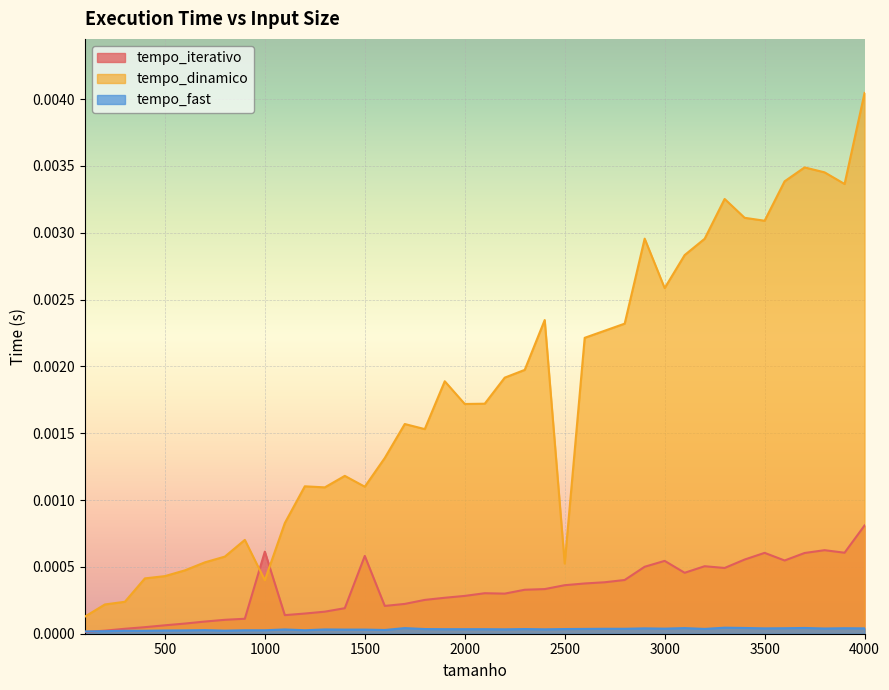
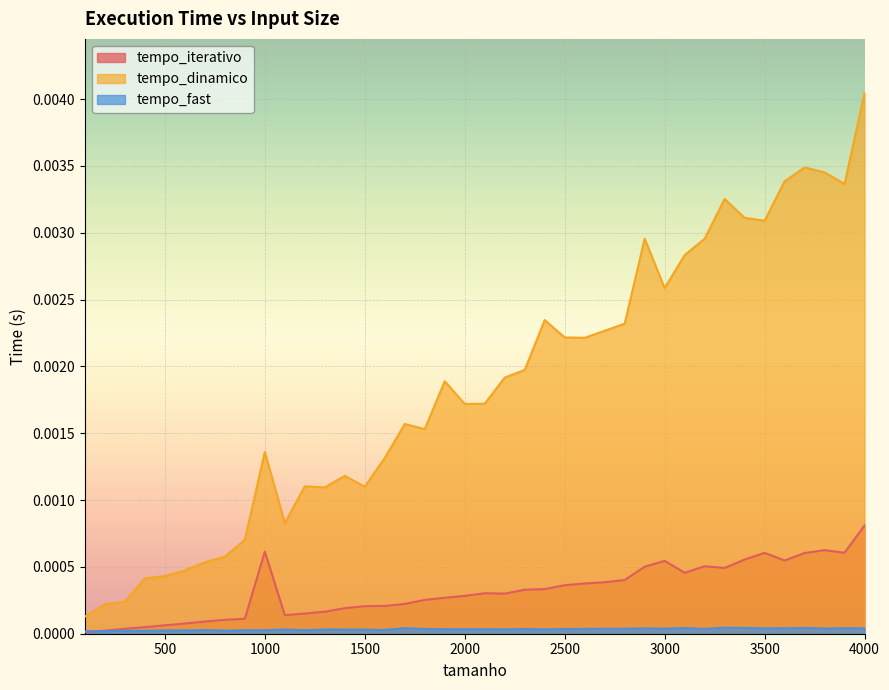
  {
    "tempo_iterativo": {
      "500": 0.00006,
      "1000": 0.00061,
-     "1500": 0.00058,
+     "1500": 0.00021,
      "2000": 0.00028,
      "2500": 0.00036,
      "3000": 0.00055,
      "3500": 0.00061,
      "4000": 0.00081
    },
    "tempo_dinamico": {
      "500": 0.00043,
-     "1000": 0.00040,
+     "1000": 0.00136,
      "1500": 0.00110,
      "2000": 0.00172,
-     "2500": 0.00053,
+     "2500": 0.00222,
      "3000": 0.00259,
      "3500": 0.00309,
      "4000": 0.00405
    },
    "tempo_fast": {
      "500": 0.00002,
      "1000": 0.00003,
      "1500": 0.00003,
      "2000": 0.00003,
      "2500": 0.00004,
      "3000": 0.00004,
      "3500": 0.00004,
      "4000": 0.00004
    }
  }
